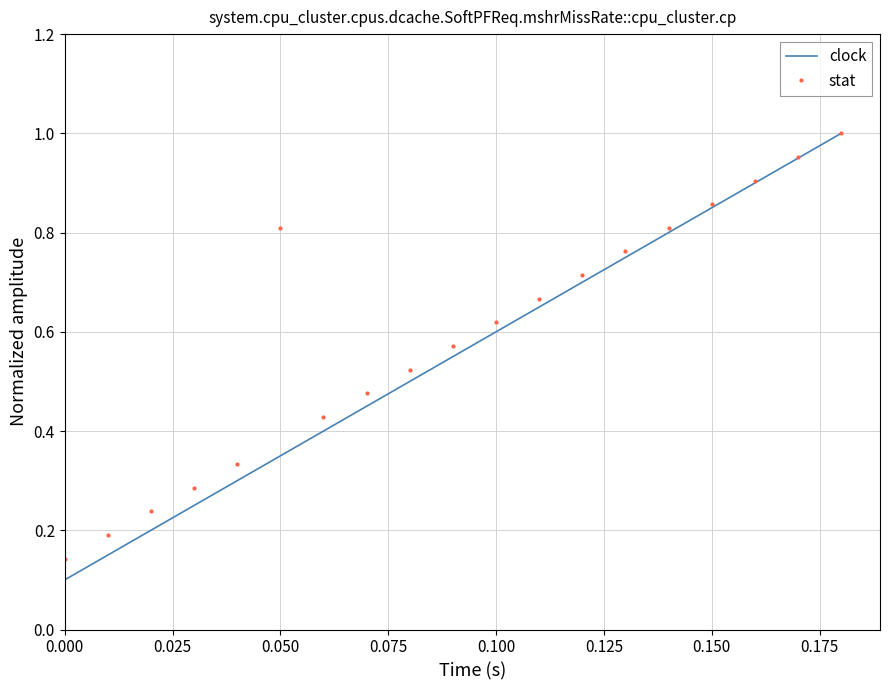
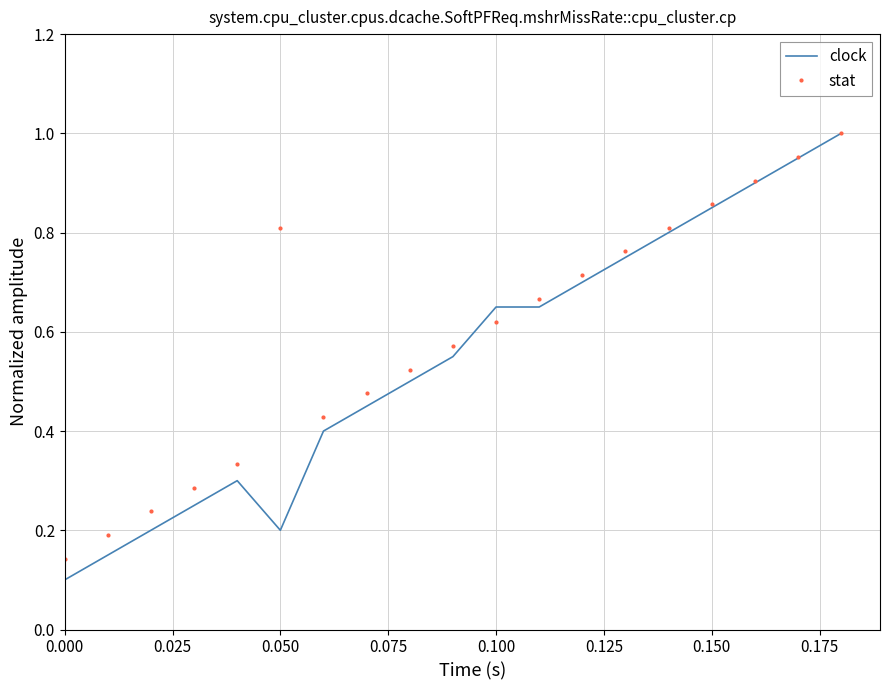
  {
    "clock": {
      "0.000": 0.10,
-     "0.050": 0.35,
-     "0.100": 0.60,
+     "0.050": 0.20,
+     "0.100": 0.65,
      "0.150": 0.85
    },
    "stat": {
      "0.000": 0.14,
      "0.050": 0.81,
      "0.100": 0.62,
      "0.150": 0.86
    }
  }
